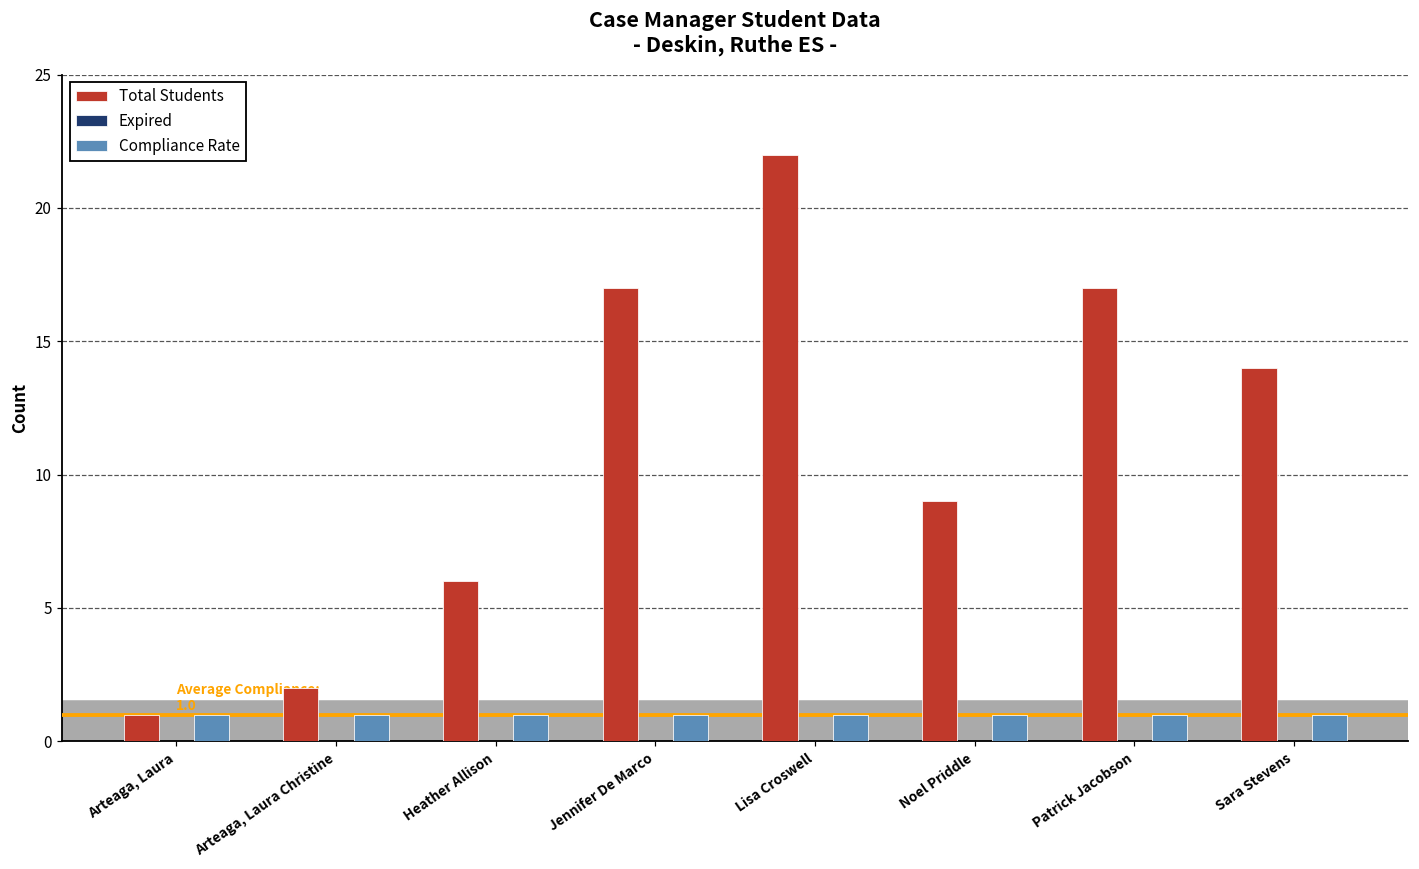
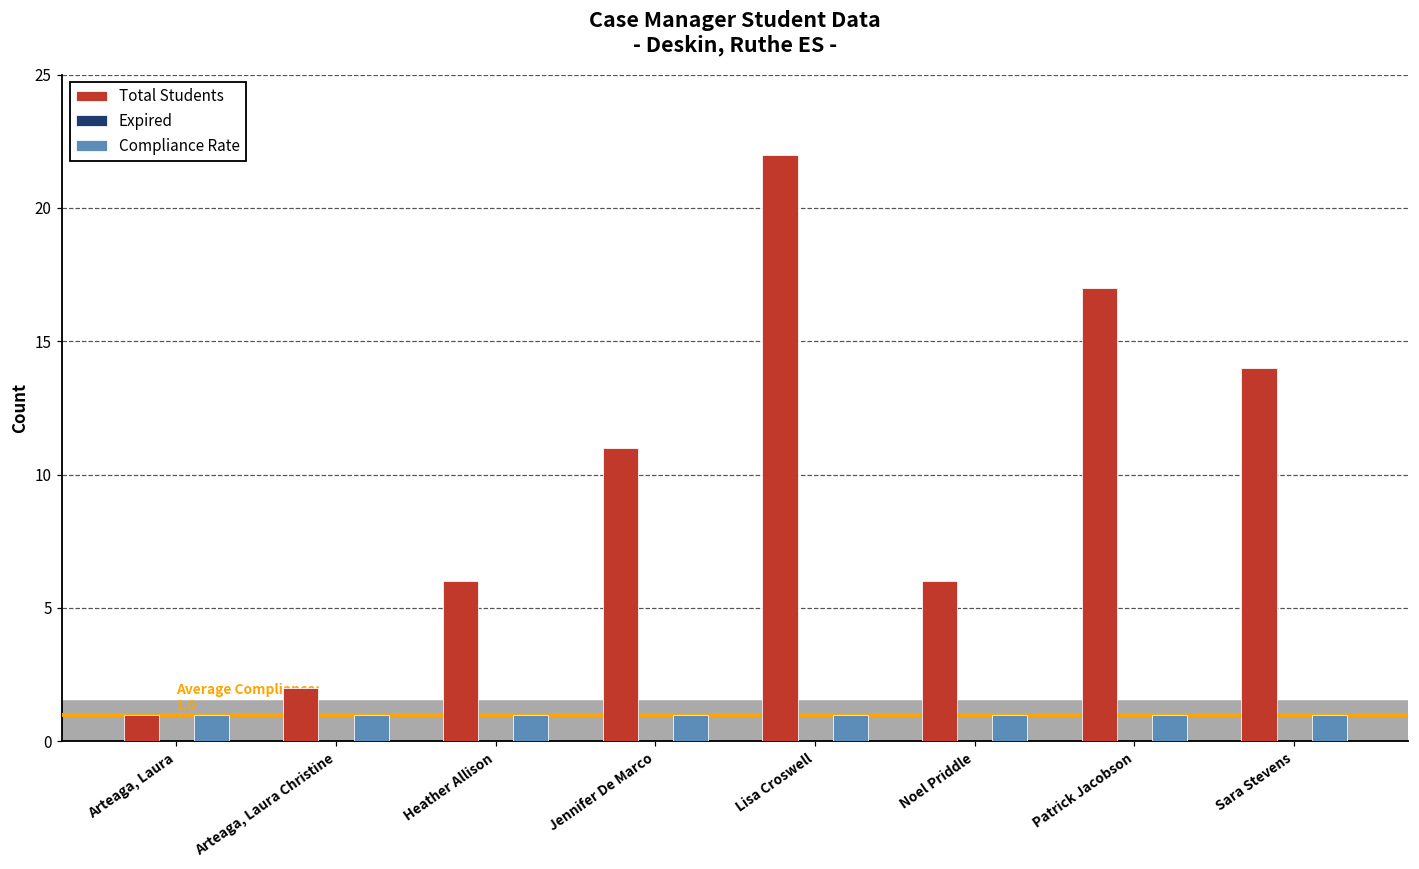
  {
    "Total Students": {
      "Arteaga, Laura": 1,
      "Heather Allison": 6,
-     "Jennifer De Marco": 17,
+     "Jennifer De Marco": 11,
      "Lisa Croswell": 22,
-     "Noel Priddle": 9,
+     "Noel Priddle": 6,
      "Patrick Jacobson": 17,
      "Sara Stevens": 14
    },
    "Expired": {
      "Arteaga, Laura": 0,
      "Arteaga, Laura Christine": 0,
      "Heather Allison": 0,
      "Jennifer De Marco": 0,
      "Lisa Croswell": 0,
      "Noel Priddle": 0,
      "Patrick Jacobson": 0,
      "Sara Stevens": 0
    },
    "Compliance Rate": {
      "Arteaga, Laura": 1.0
    }
  }
